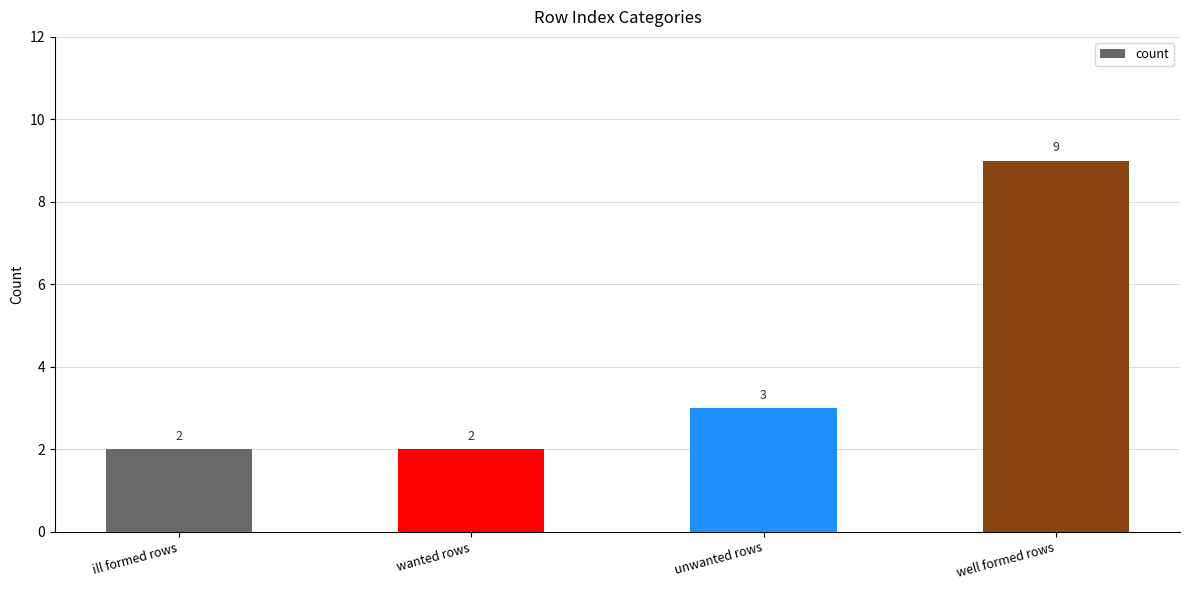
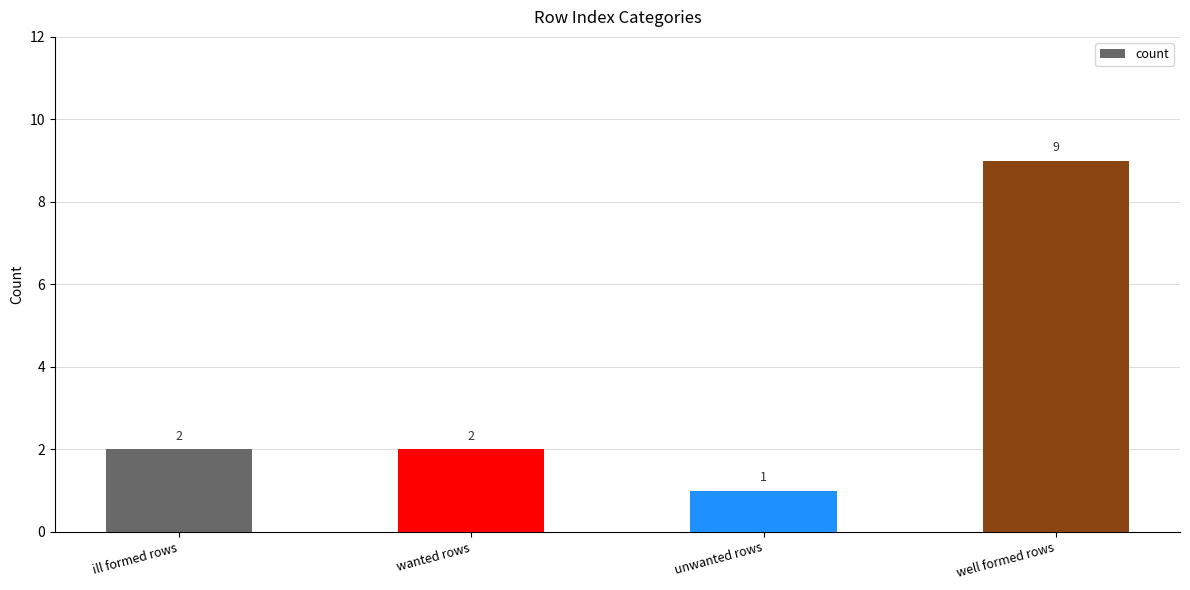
  {
    "ill formed rows": 2,
    "wanted rows": 2,
-   "unwanted rows": 3,
+   "unwanted rows": 1,
    "well formed rows": 9
  }
